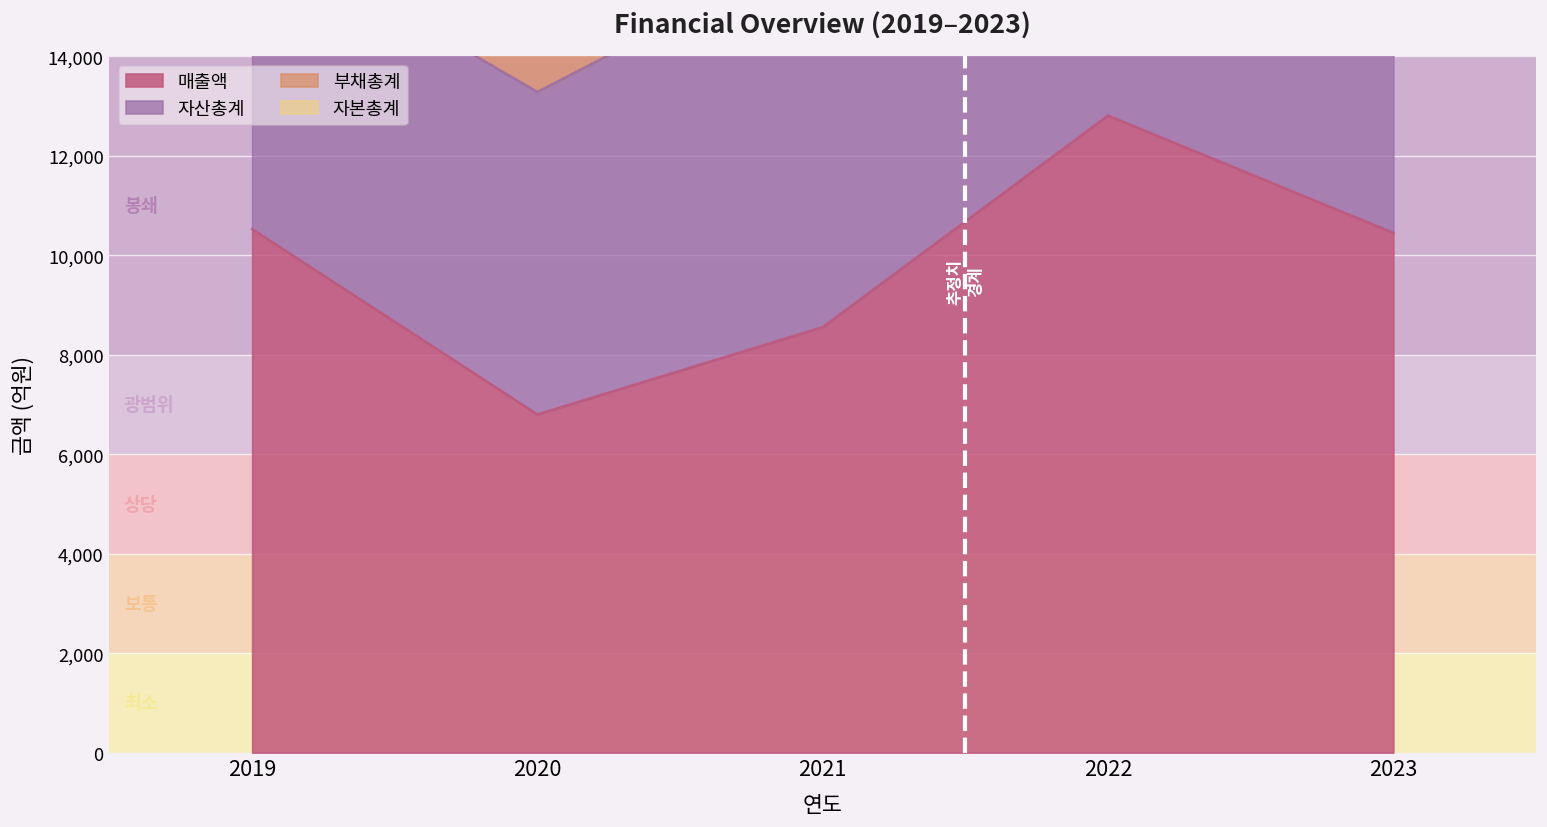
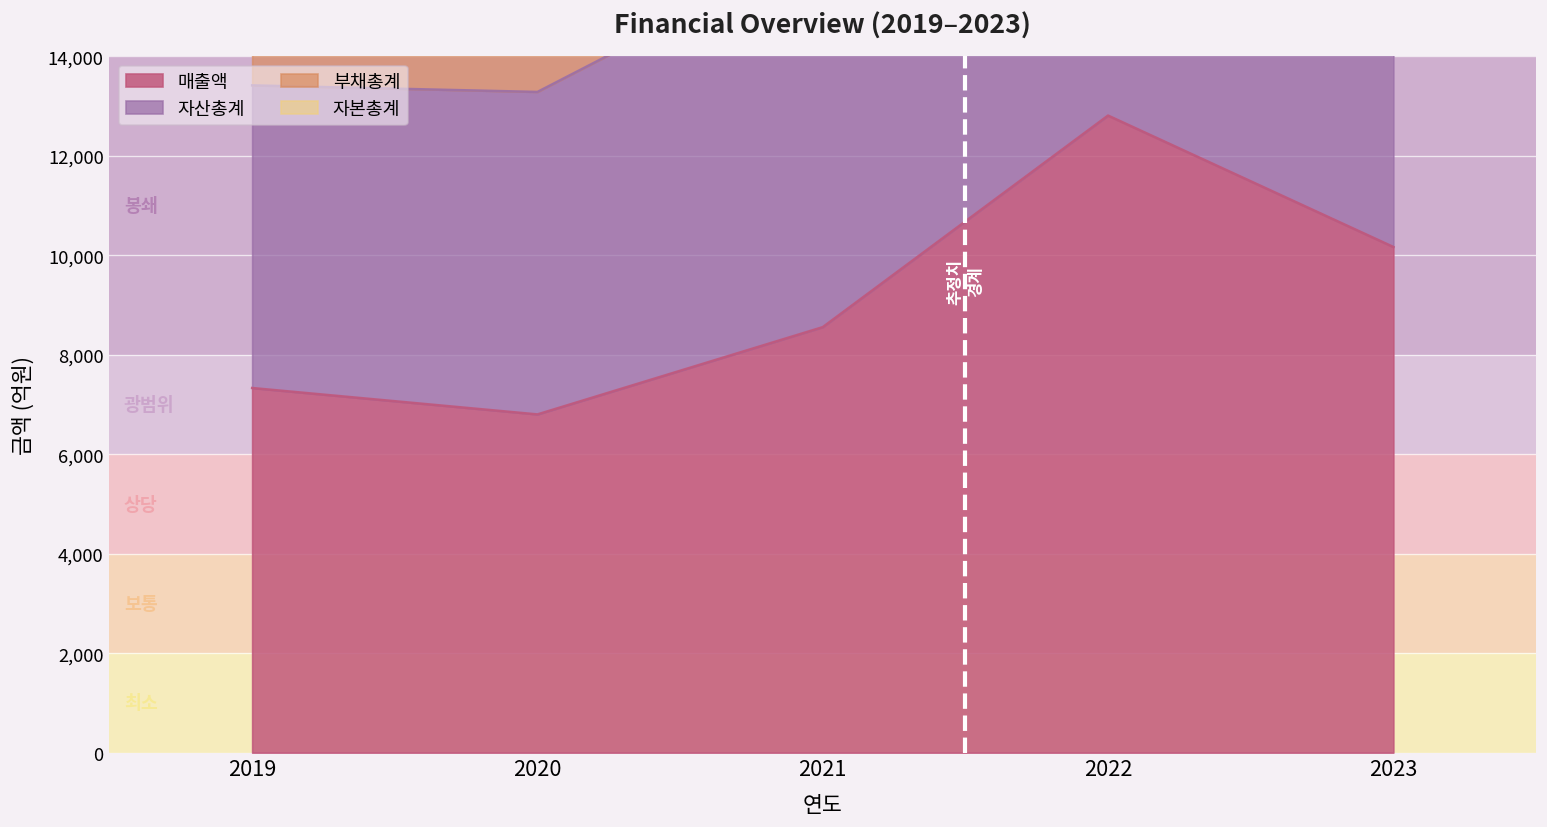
  {
    "매출액": {
-     "2019": "10,500",
+     "2019": "7,300",
      "2020": "6,800",
      "2021": "8,600",
      "2022": "12,800",
-     "2023": "10,500"
+     "2023": "10,200"
    },
    "자산총계": {
      "2020": "6,500"
    }
  }
